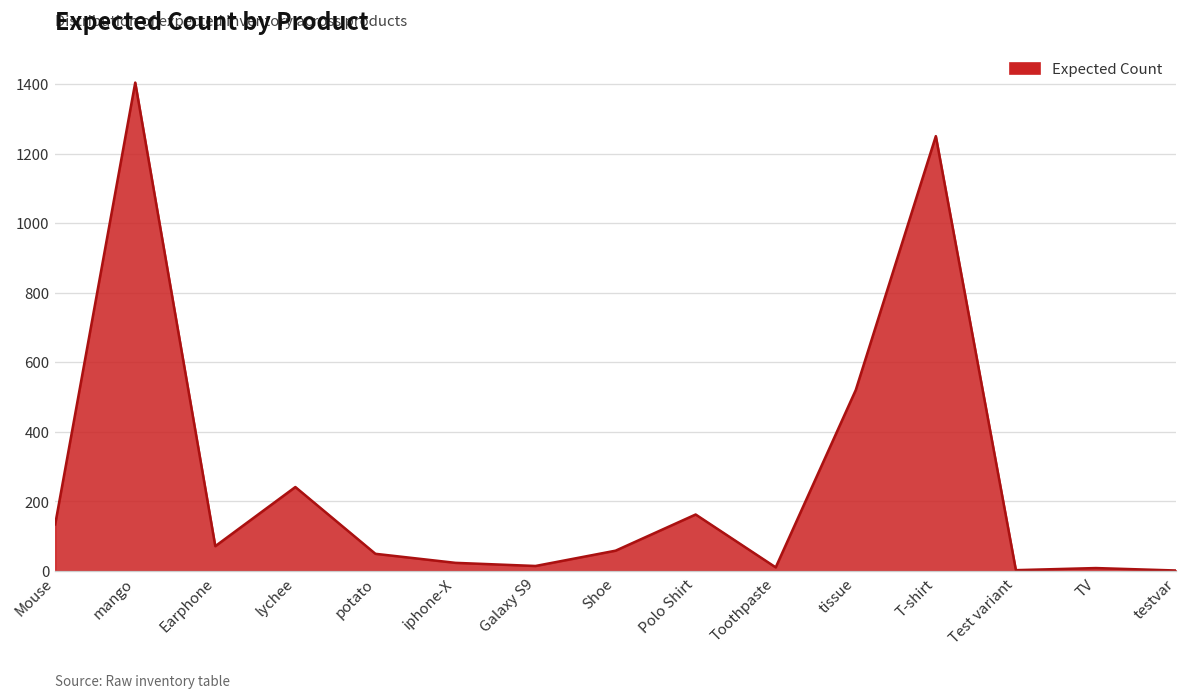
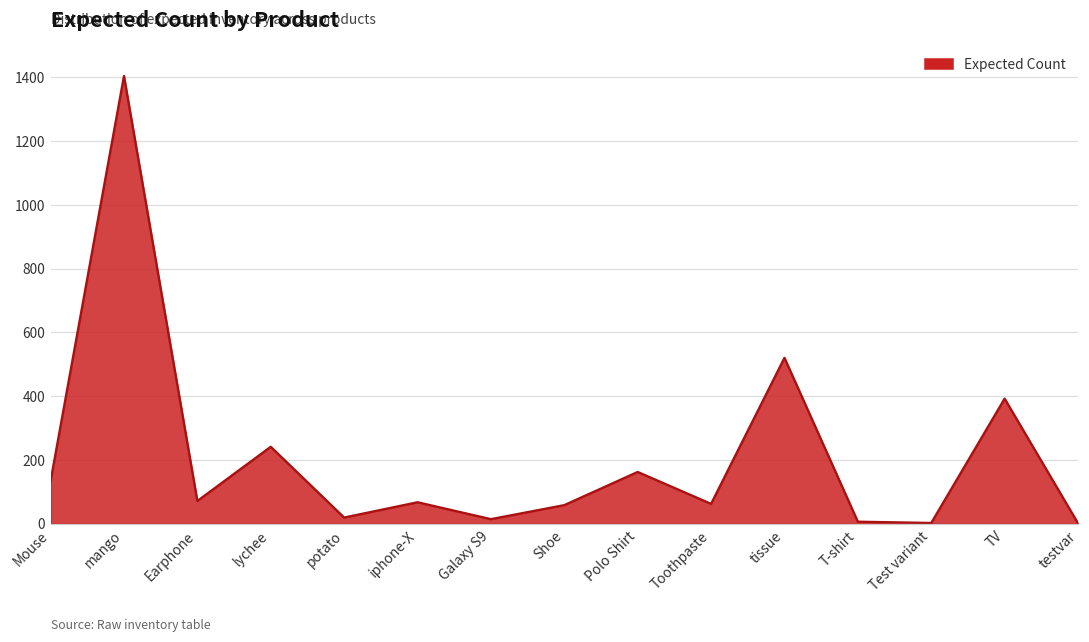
  {
    "Mouse": 130,
    "mango": 1400,
    "Earphone": 70,
    "lychee": 240,
-   "potato": 50,
-   "iphone-X": 20,
+   "potato": 20,
+   "iphone-X": 70,
    "Galaxy S9": 10,
    "Shoe": 60,
    "Polo Shirt": 160,
-   "Toothpaste": 10,
+   "Toothpaste": 60,
    "tissue": 520,
-   "T-shirt": 1250,
+   "T-shirt": 10,
    "Test variant": 0,
-   "TV": 10,
+   "TV": 390,
    "testvar": 0
  }
